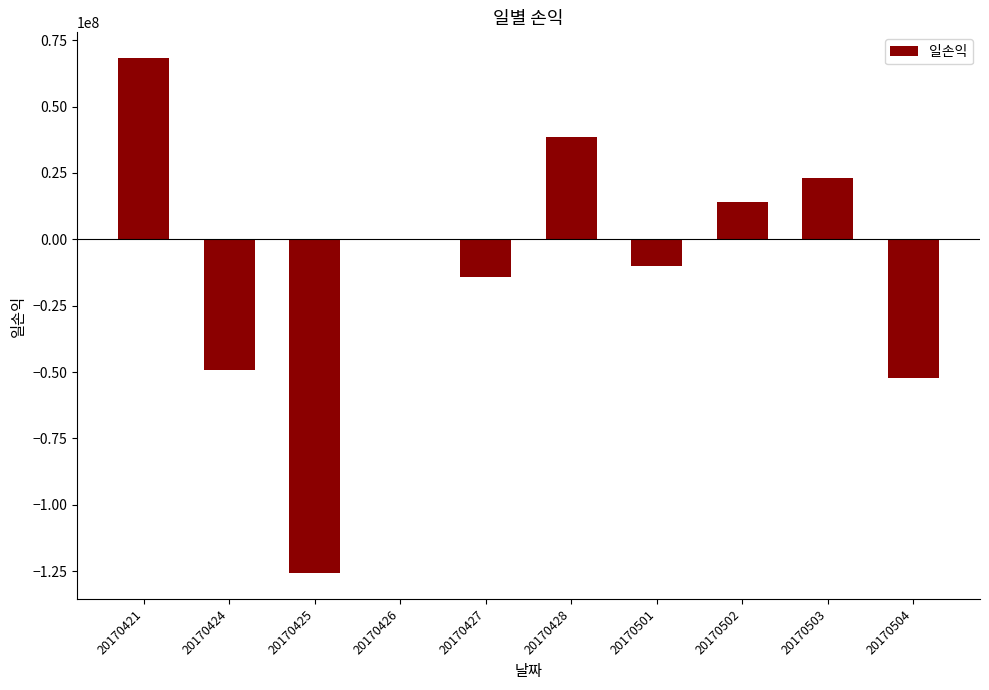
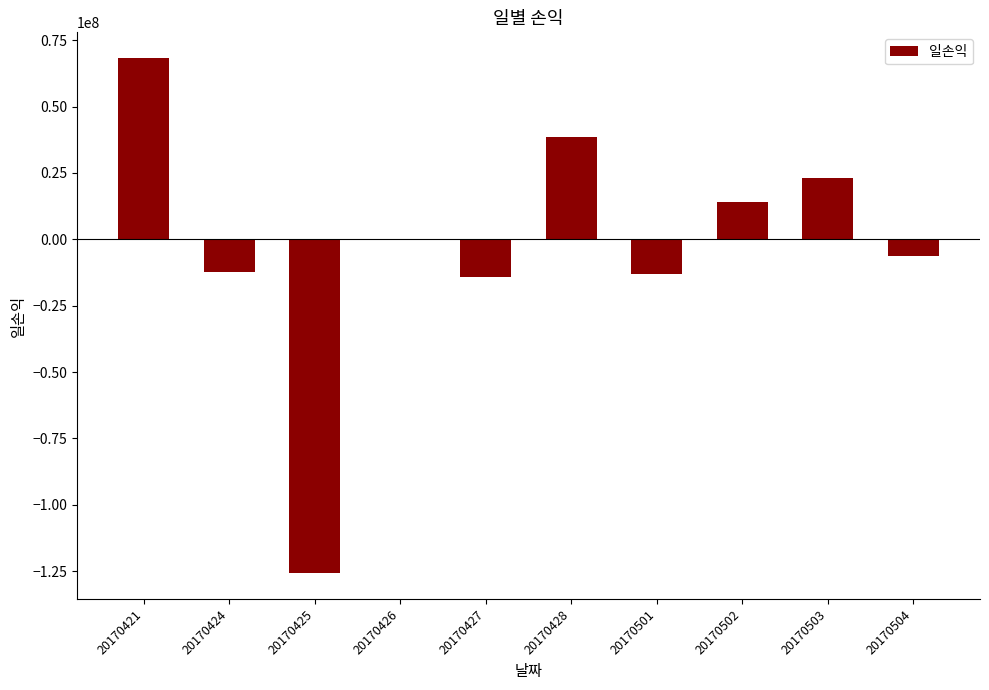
  {
    "20170421": 68000000,
-   "20170424": -49000000,
+   "20170424": -12000000,
    "20170425": -126000000,
    "20170427": -14000000,
    "20170428": 38000000,
-   "20170501": -10000000,
+   "20170501": -13000000,
    "20170502": 14000000,
    "20170503": 23000000,
-   "20170504": -52000000
+   "20170504": -6000000
  }
